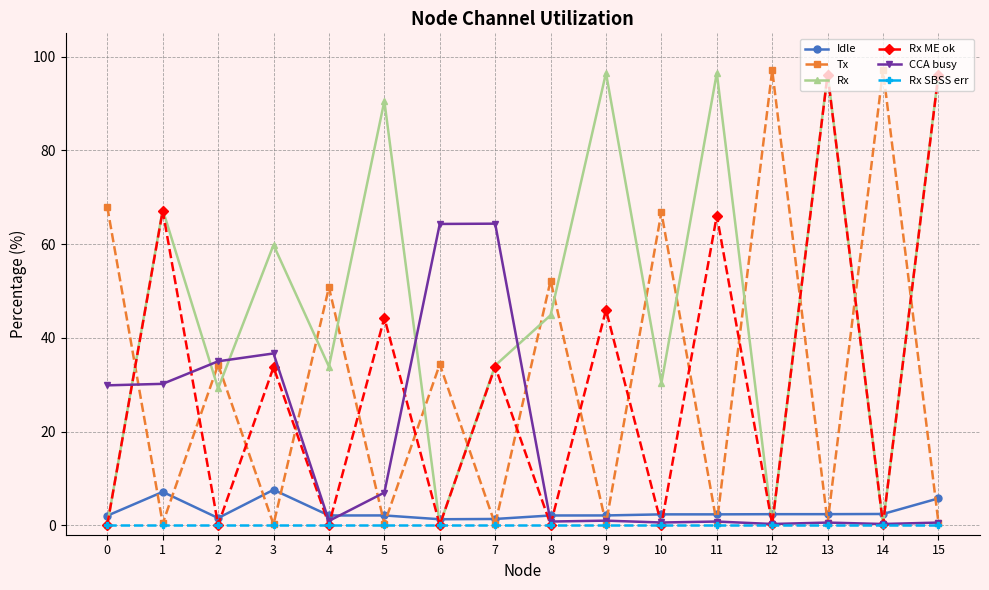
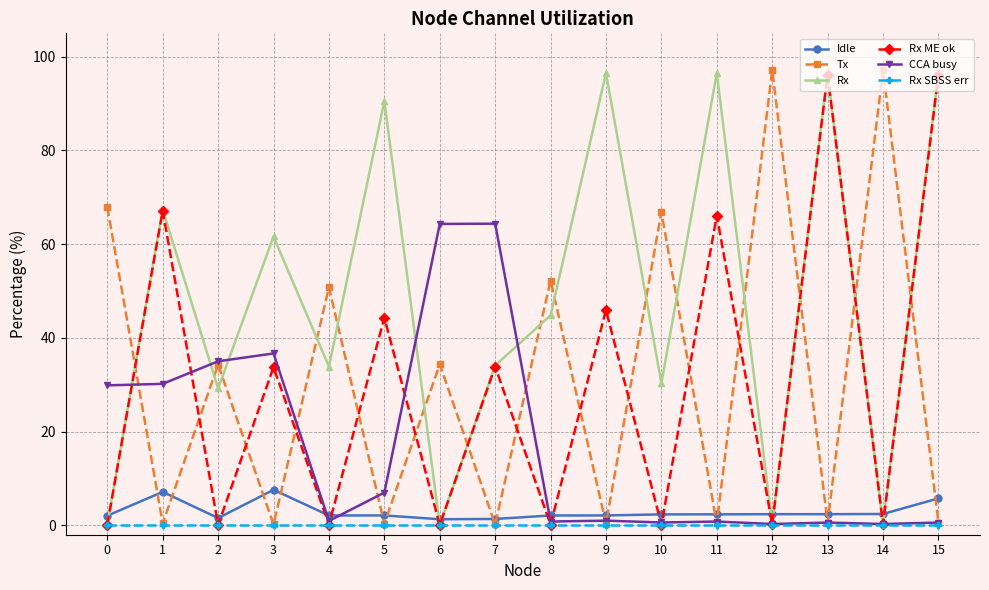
  {
    "Idle": {
      "0": 2,
      "1": 7,
      "2": 2,
      "3": 8,
      "4": 2,
      "5": 2,
      "6": 1,
      "7": 1,
      "8": 2,
      "9": 2,
      "10": 2,
      "11": 2,
      "12": 2,
      "13": 2,
      "14": 2,
      "15": 6
    },
    "Tx": {
      "0": 68,
      "2": 34,
      "4": 51,
      "6": 34,
      "8": 52,
      "10": 67,
      "12": 97
    },
    "Rx": {
      "2": 29,
-     "3": 60,
+     "3": 62,
      "4": 34,
      "5": 91,
      "8": 45,
      "9": 97,
      "10": 30,
      "11": 97
    },
    "Rx ME ok": {
      "3": 34,
      "5": 44,
      "9": 46,
      "11": 66
    },
    "CCA busy": {
      "0": 30,
      "1": 30,
      "2": 35,
      "3": 37,
      "4": 1,
      "5": 7,
      "6": 64,
      "7": 64,
      "8": 1,
      "9": 1
    },
    "Rx SBSS err": {
      "13": 0,
      "15": 0
    }
  }
